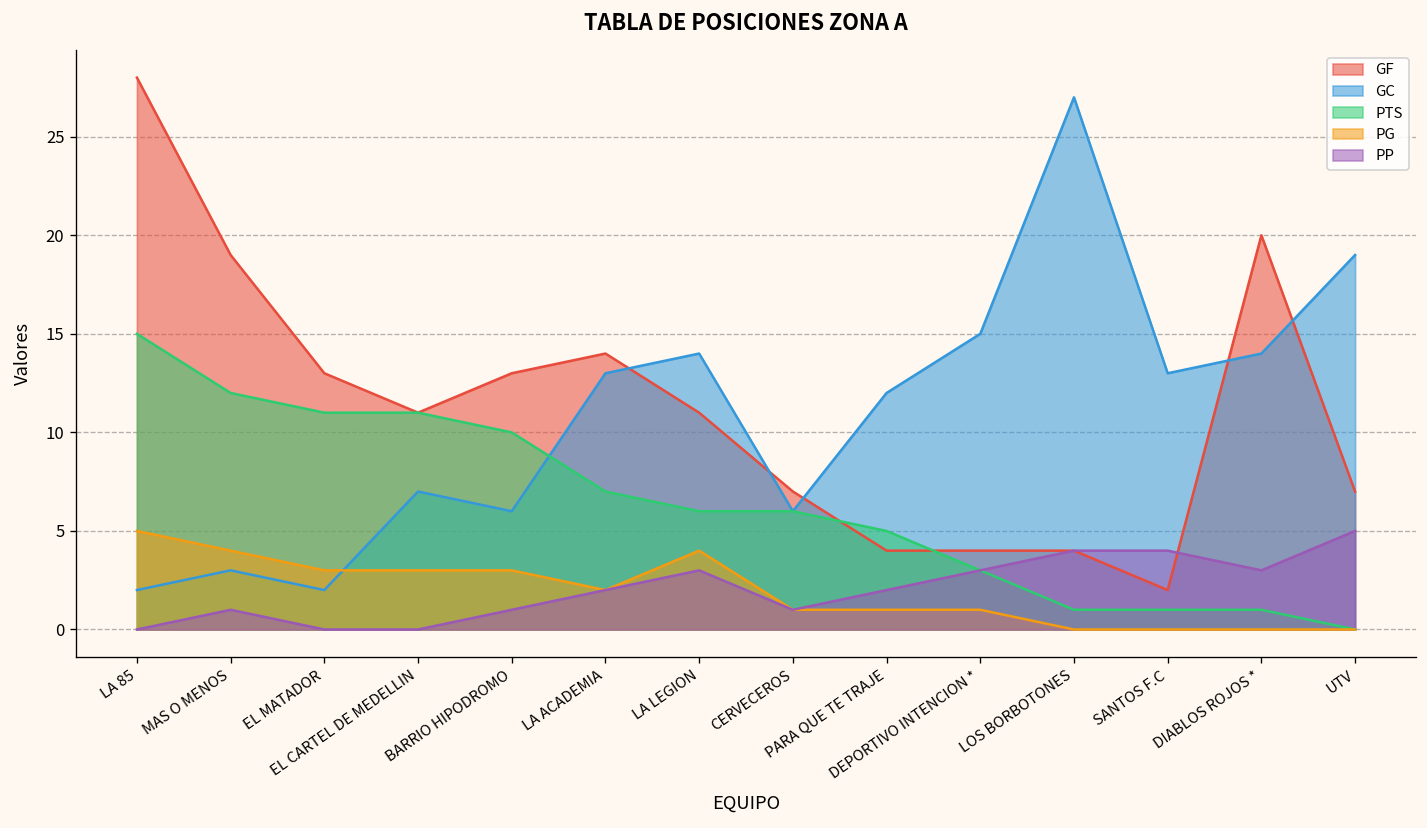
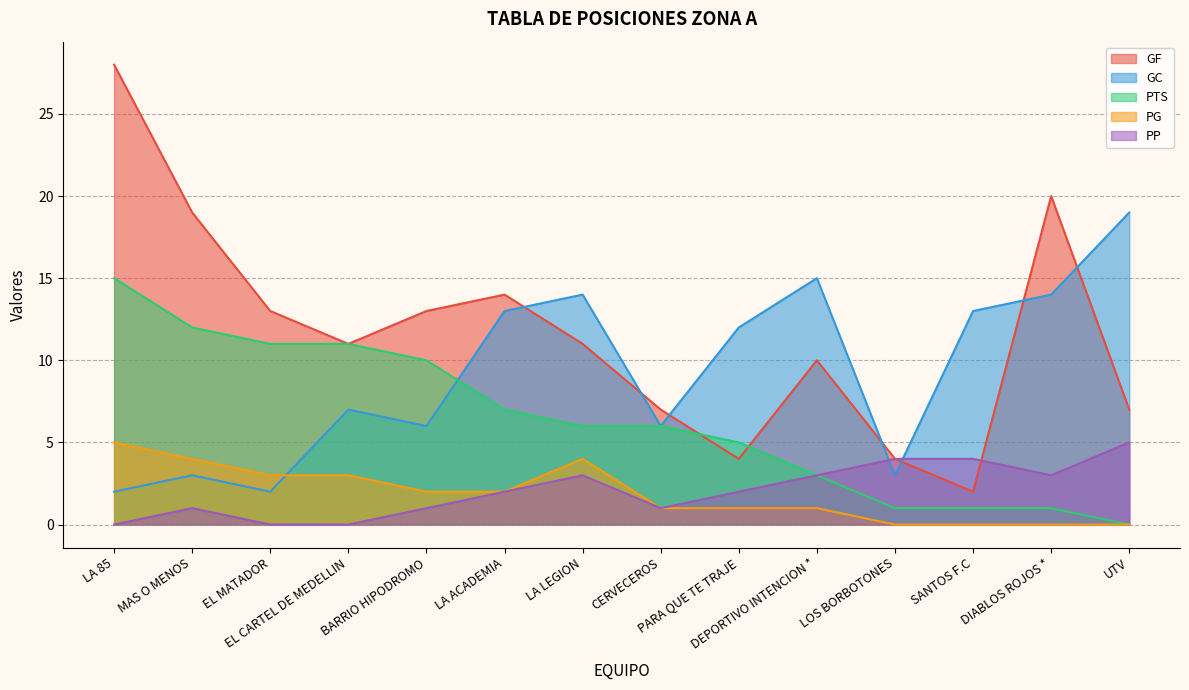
  {
    "GF": {
      "LA 85": 28,
      "MAS O MENOS": 19,
      "EL MATADOR": 13,
      "BARRIO HIPODROMO": 13,
      "LA ACADEMIA": 14,
      "LA LEGION": 11,
      "CERVECEROS": 7,
      "PARA QUE TE TRAJE": 4,
-     "DEPORTIVO INTENCION *": 4,
+     "DEPORTIVO INTENCION *": 10,
      "SANTOS F.C": 2,
      "DIABLOS ROJOS *": 20,
      "UTV": 7
    },
    "GC": {
      "LA 85": 2,
      "MAS O MENOS": 3,
      "EL MATADOR": 2,
      "EL CARTEL DE MEDELLIN": 7,
      "BARRIO HIPODROMO": 6,
      "LA ACADEMIA": 13,
      "LA LEGION": 14,
      "PARA QUE TE TRAJE": 12,
      "DEPORTIVO INTENCION *": 15,
-     "LOS BORBOTONES": 27,
+     "LOS BORBOTONES": 3,
      "SANTOS F.C": 13,
      "DIABLOS ROJOS *": 14,
      "UTV": 19
    },
    "PTS": {
      "LA 85": 15,
      "MAS O MENOS": 12,
      "EL MATADOR": 11,
      "BARRIO HIPODROMO": 10,
      "LA ACADEMIA": 7,
      "LA LEGION": 6,
      "PARA QUE TE TRAJE": 5,
      "LOS BORBOTONES": 1,
      "SANTOS F.C": 1,
      "DIABLOS ROJOS *": 1
    },
    "PG": {
      "LA 85": 5,
      "MAS O MENOS": 4,
      "EL MATADOR": 3,
      "EL CARTEL DE MEDELLIN": 3,
-     "BARRIO HIPODROMO": 3,
+     "BARRIO HIPODROMO": 2,
      "LA LEGION": 4,
      "PARA QUE TE TRAJE": 1,
      "DEPORTIVO INTENCION *": 1,
      "LOS BORBOTONES": 0,
      "SANTOS F.C": 0,
      "DIABLOS ROJOS *": 0
    },
    "PP": {
      "LA 85": 0,
      "MAS O MENOS": 1,
      "EL MATADOR": 0,
      "EL CARTEL DE MEDELLIN": 0,
      "BARRIO HIPODROMO": 1,
      "LA LEGION": 3,
      "PARA QUE TE TRAJE": 2,
      "SANTOS F.C": 4,
      "DIABLOS ROJOS *": 3,
      "UTV": 5
    }
  }
